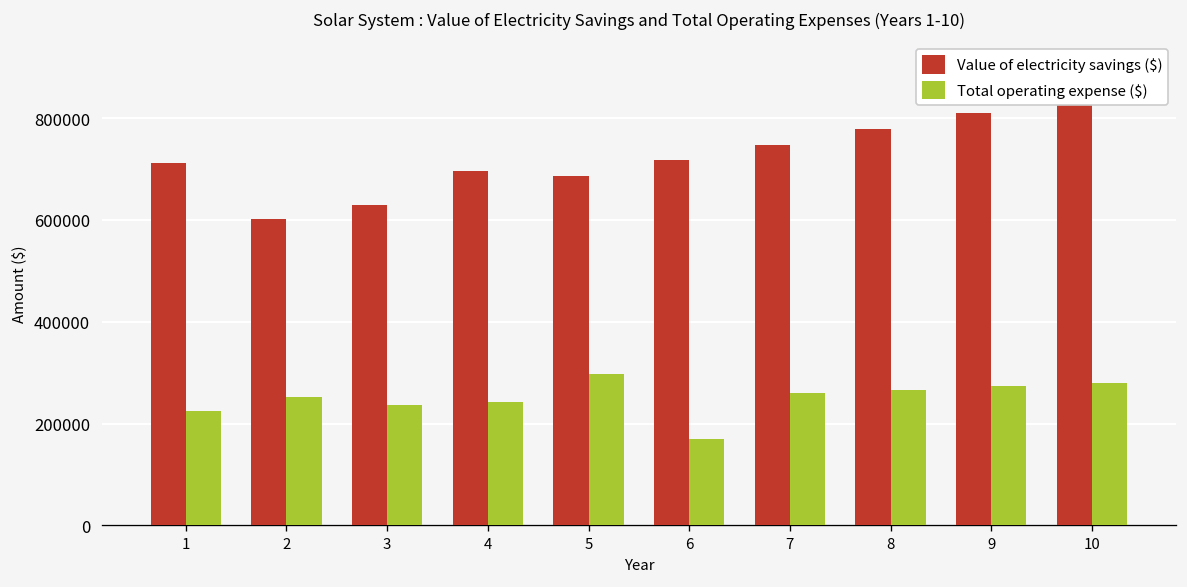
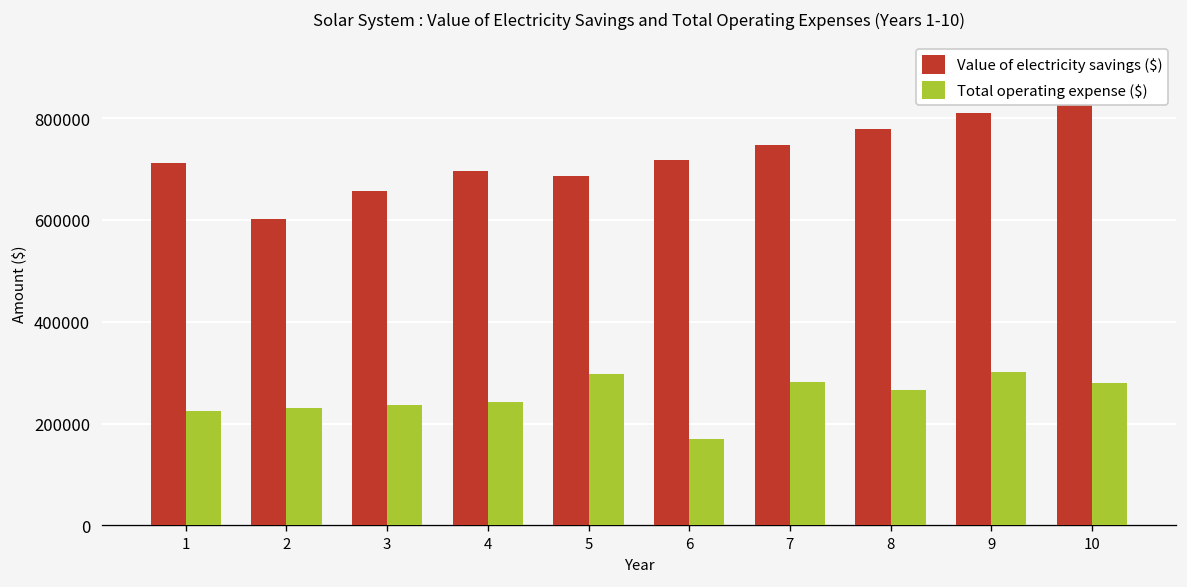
  {
    "Value of electricity savings ($)": {
      "1": 710000,
      "2": 600000,
-     "3": 630000,
+     "3": 660000,
      "4": 700000,
      "5": 690000,
      "6": 720000,
      "7": 750000,
      "8": 780000,
      "9": 810000
    },
    "Total operating expense ($)": {
      "1": 220000,
-     "2": 250000,
+     "2": 230000,
      "3": 240000,
      "4": 240000,
      "5": 300000,
      "6": 170000,
-     "7": 260000,
+     "7": 280000,
      "8": 270000,
-     "9": 270000,
+     "9": 300000,
      "10": 280000
    }
  }
